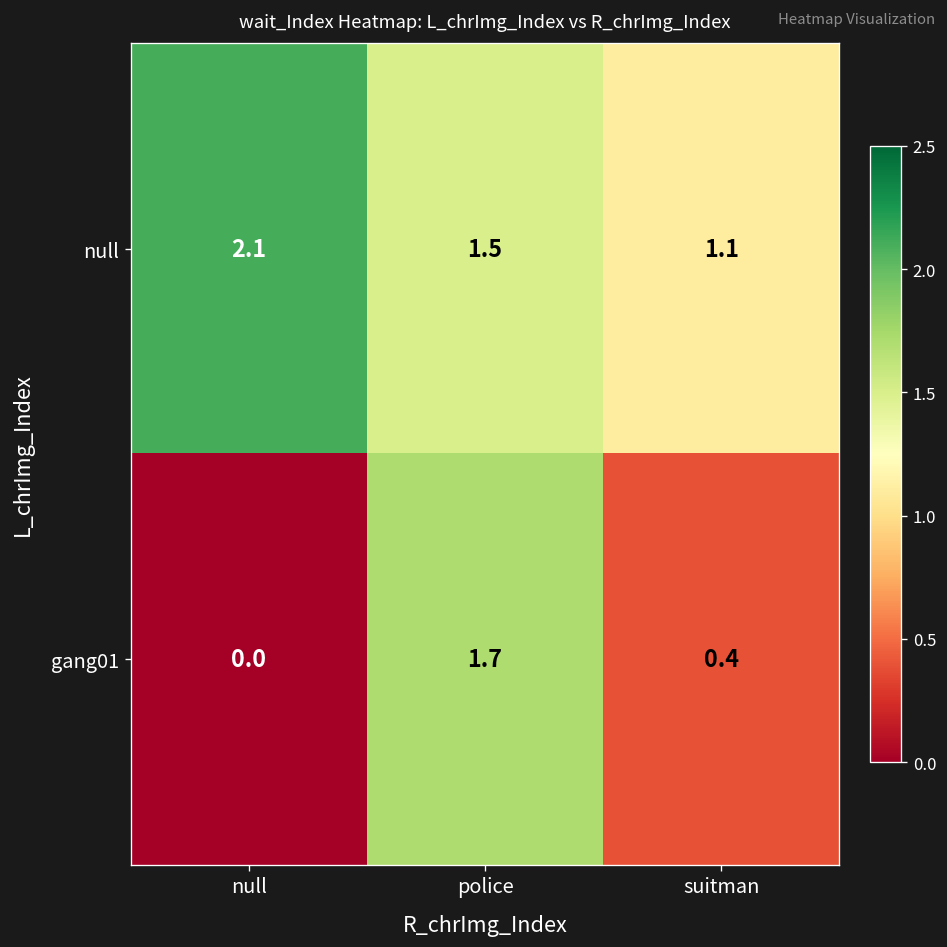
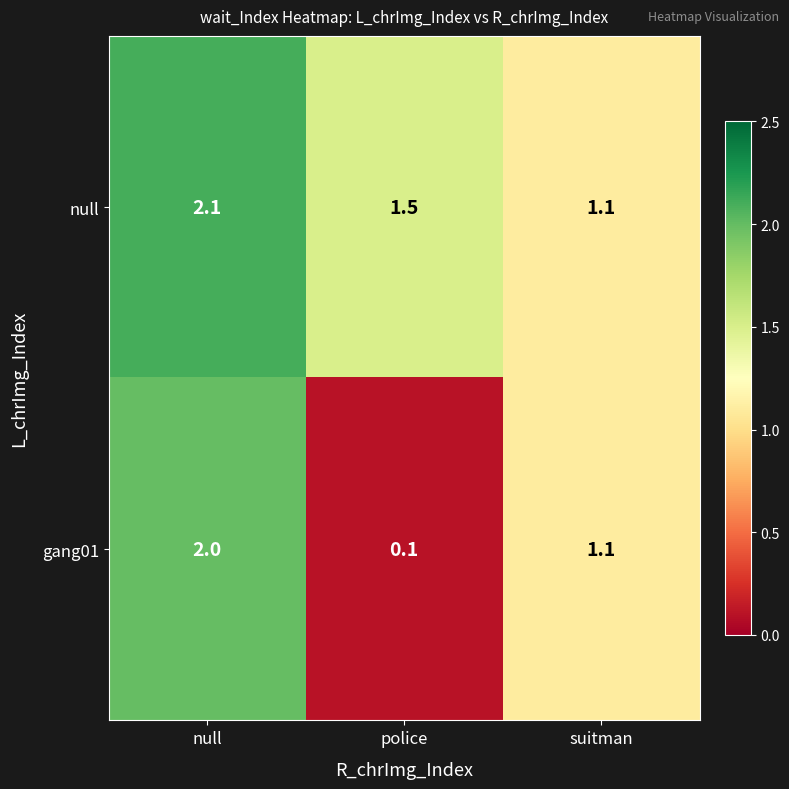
  {
    "null": {
      "null": 2.1,
      "police": 1.5,
      "suitman": 1.1
    },
    "gang01": {
-     "null": 0.0,
-     "police": 1.7,
-     "suitman": 0.4
+     "null": 2.0,
+     "police": 0.1,
+     "suitman": 1.1
    }
  }
